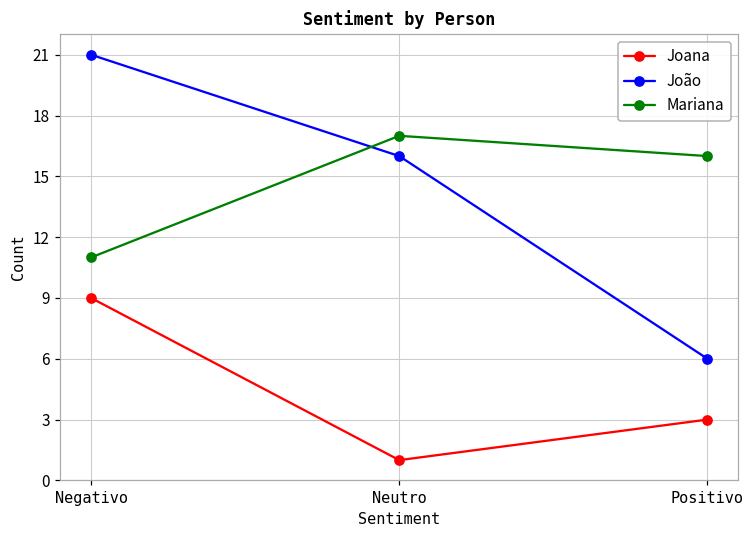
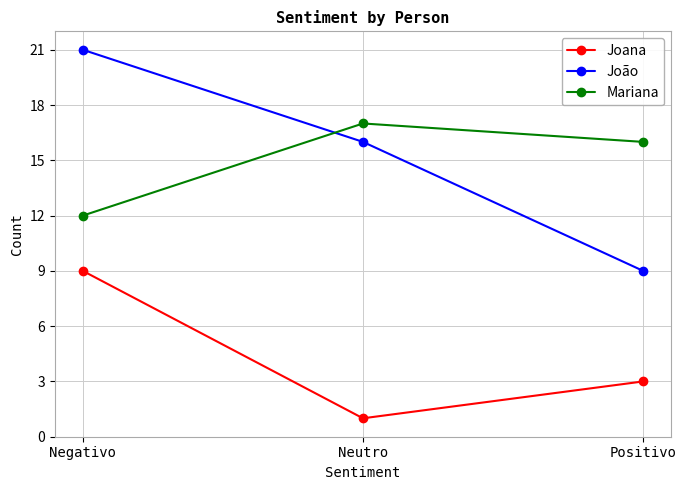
  {
    "Joana": {
      "Negativo": 9,
      "Neutro": 1,
      "Positivo": 3
    },
    "João": {
      "Negativo": 21,
      "Neutro": 16,
-     "Positivo": 6
+     "Positivo": 9
    },
    "Mariana": {
-     "Negativo": 11,
+     "Negativo": 12,
      "Neutro": 17,
      "Positivo": 16
    }
  }
